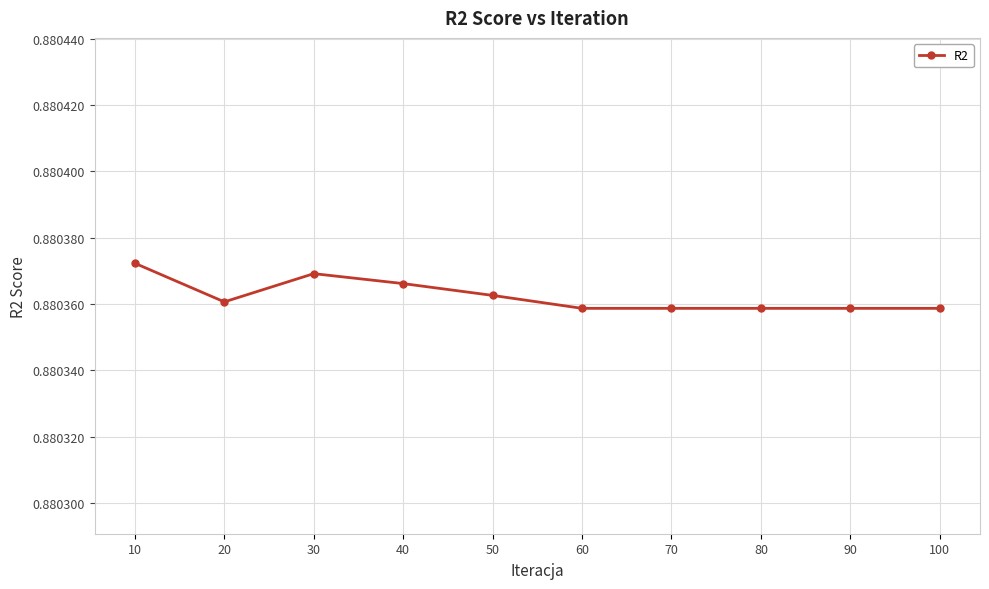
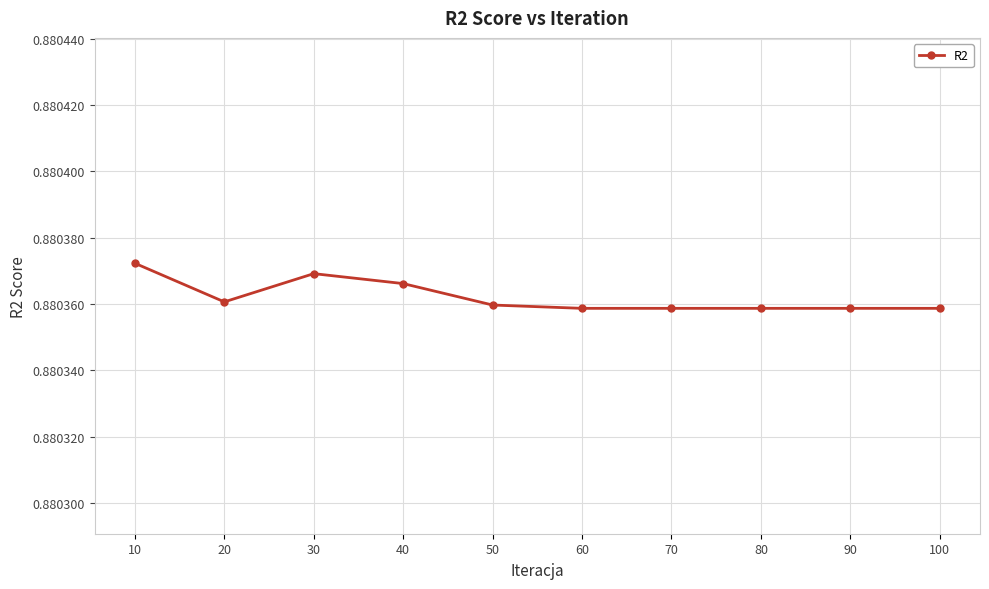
  {
    "10": 0.880372,
    "20": 0.880361,
    "30": 0.880369,
    "40": 0.880366,
-   "50": 0.880363,
+   "50": 0.880360,
    "60": 0.880359,
    "70": 0.880359,
    "80": 0.880359,
    "90": 0.880359,
    "100": 0.880359
  }
